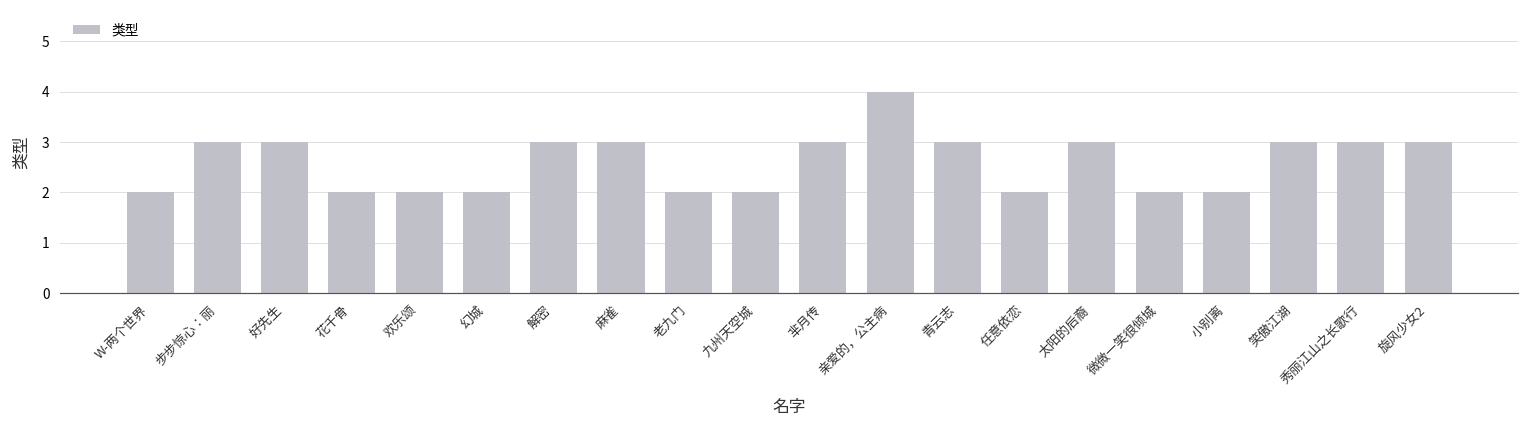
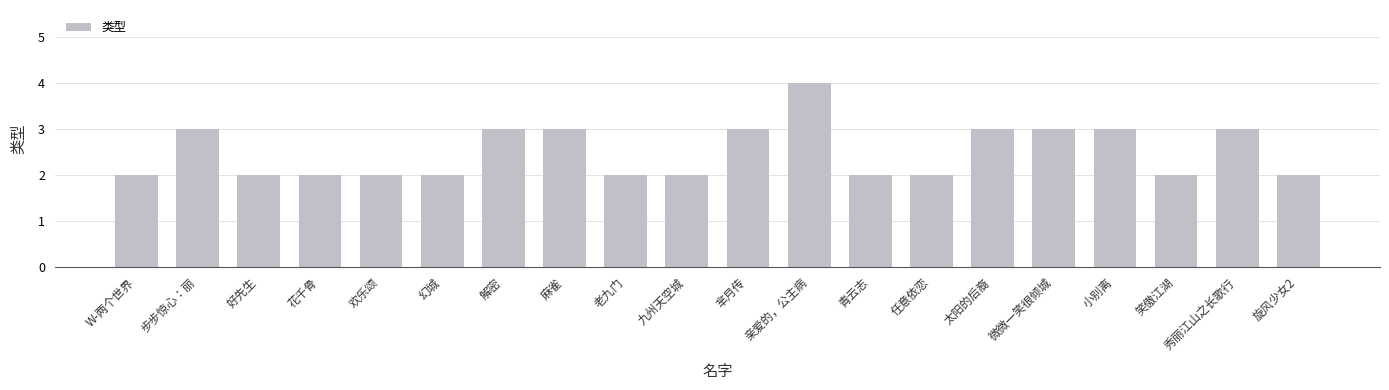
  {
    "W-两个世界": 2,
    "步步惊心：丽": 3,
-   "好先生": 3,
+   "好先生": 2,
    "花千骨": 2,
    "欢乐颂": 2,
    "幻城": 2,
    "解密": 3,
    "麻雀": 3,
    "老九门": 2,
    "九州天空城": 2,
    "芈月传": 3,
    "亲爱的，公主病": 4,
-   "青云志": 3,
+   "青云志": 2,
    "任意依恋": 2,
    "太阳的后裔": 3,
-   "微微一笑很倾城": 2,
-   "小别离": 2,
-   "笑傲江湖": 3,
+   "微微一笑很倾城": 3,
+   "小别离": 3,
+   "笑傲江湖": 2,
    "秀丽江山之长歌行": 3,
-   "旋风少女2": 3
+   "旋风少女2": 2
  }
